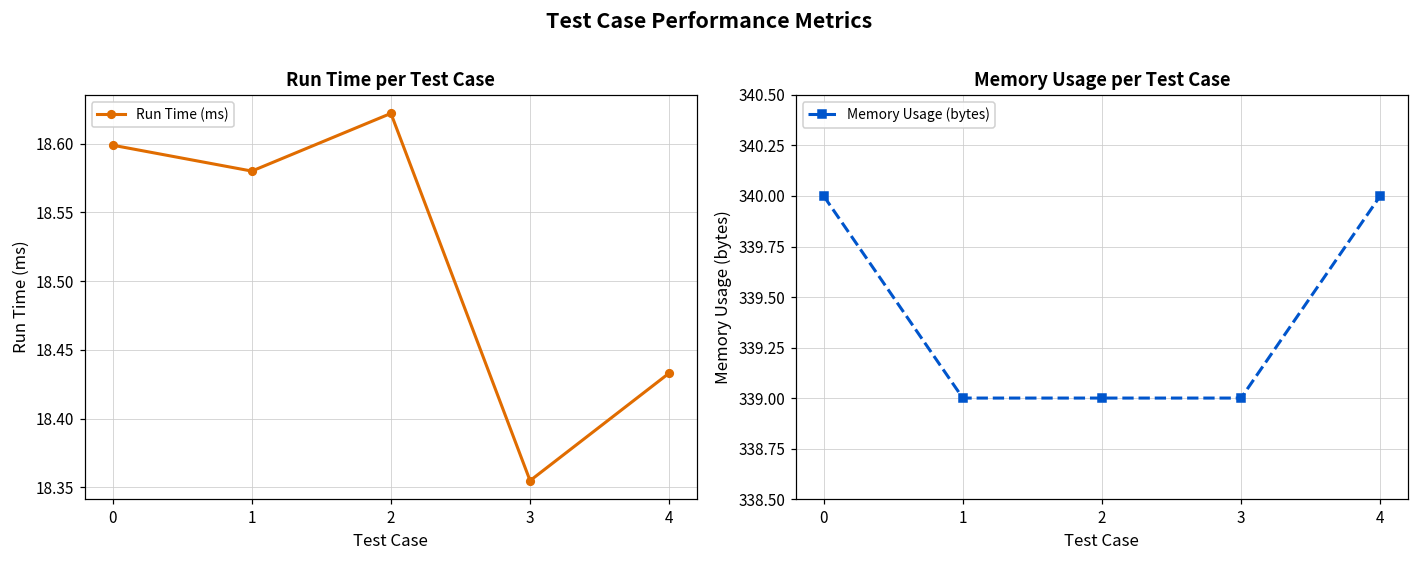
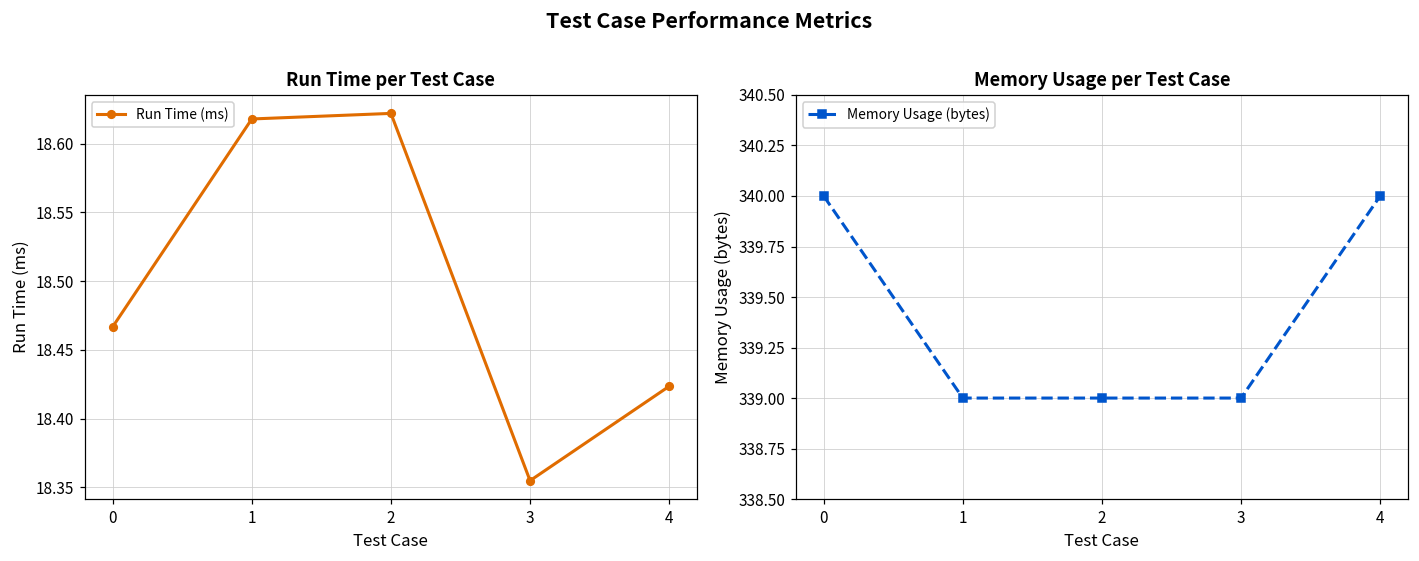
  {
    "Run Time per Test Case": {
-     "0": 18.599,
-     "1": 18.580,
+     "0": 18.467,
+     "1": 18.618,
      "2": 18.622,
      "3": 18.355,
-     "4": 18.433
+     "4": 18.424
    },
    "Memory Usage per Test Case": {
      "0": 340.00,
      "1": 339.00,
      "2": 339.00,
      "3": 339.00,
      "4": 340.00
    }
  }
